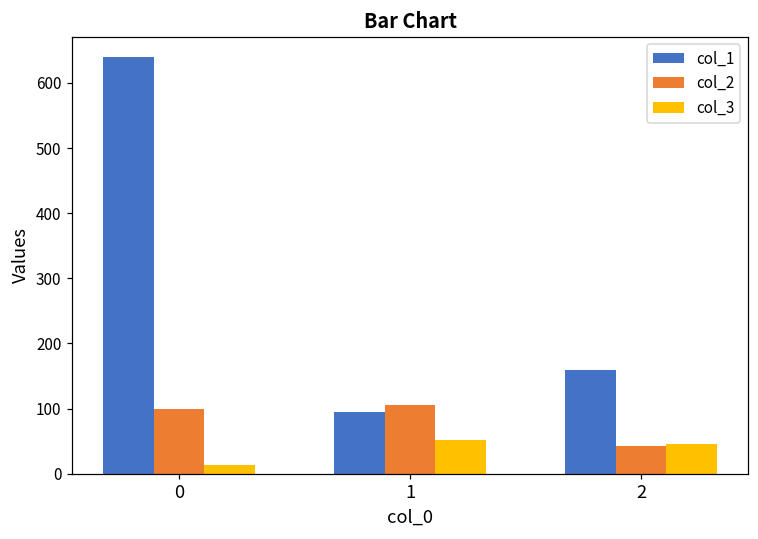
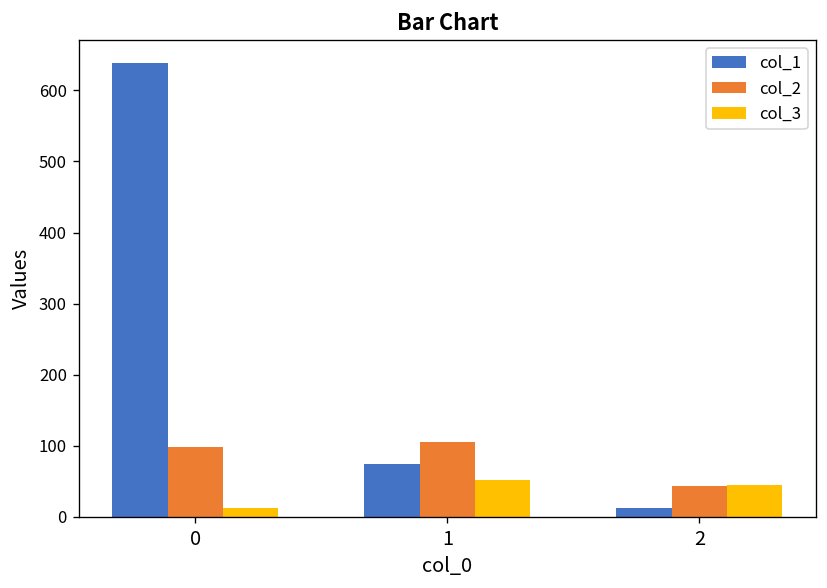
  {
    "col_1": {
      "0": 640,
-     "1": 100,
-     "2": 160
+     "1": 70,
+     "2": 10
    },
    "col_2": {
      "0": 100,
      "1": 110,
      "2": 40
    },
    "col_3": {
      "0": 10,
      "1": 50,
      "2": 50
    }
  }
